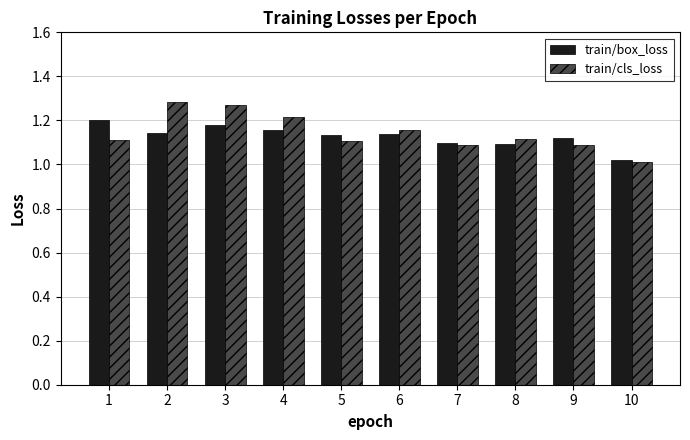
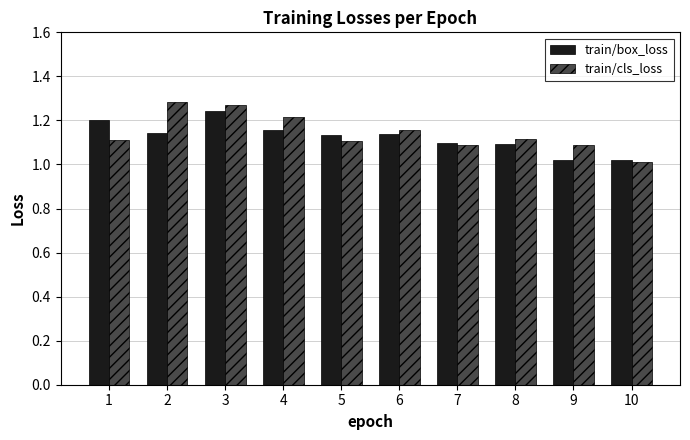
  {
    "train/box_loss": {
      "1": 1.20,
      "2": 1.14,
-     "3": 1.18,
+     "3": 1.24,
      "4": 1.16,
      "5": 1.13,
      "6": 1.14,
      "7": 1.10,
      "8": 1.09,
-     "9": 1.12,
+     "9": 1.02,
      "10": 1.02
    },
    "train/cls_loss": {
      "1": 1.11,
      "2": 1.29,
      "3": 1.27,
      "4": 1.21,
      "5": 1.11,
      "6": 1.16,
      "7": 1.09,
      "8": 1.12,
      "9": 1.09,
      "10": 1.01
    }
  }
